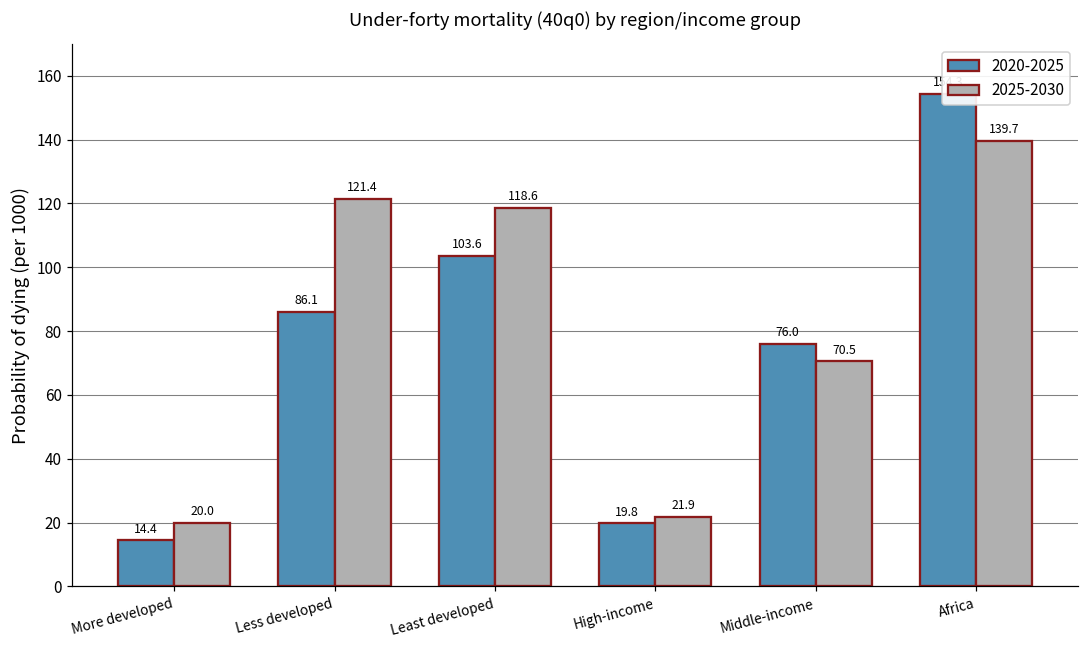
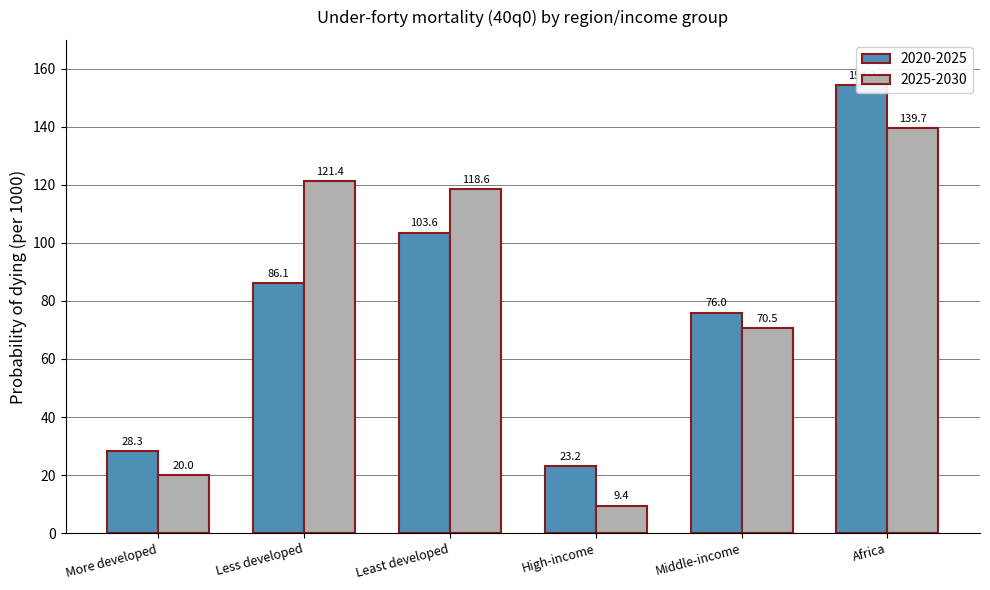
  {
    "2020-2025": {
-     "More developed": 14.4,
+     "More developed": 28.3,
      "Less developed": 86.1,
      "Least developed": 103.6,
-     "High-income": 19.8,
+     "High-income": 23.2,
      "Middle-income": 76.0
    },
    "2025-2030": {
      "More developed": 20.0,
      "Less developed": 121.4,
      "Least developed": 118.6,
-     "High-income": 21.9,
+     "High-income": 9.4,
      "Middle-income": 70.5,
      "Africa": 139.7
    }
  }
